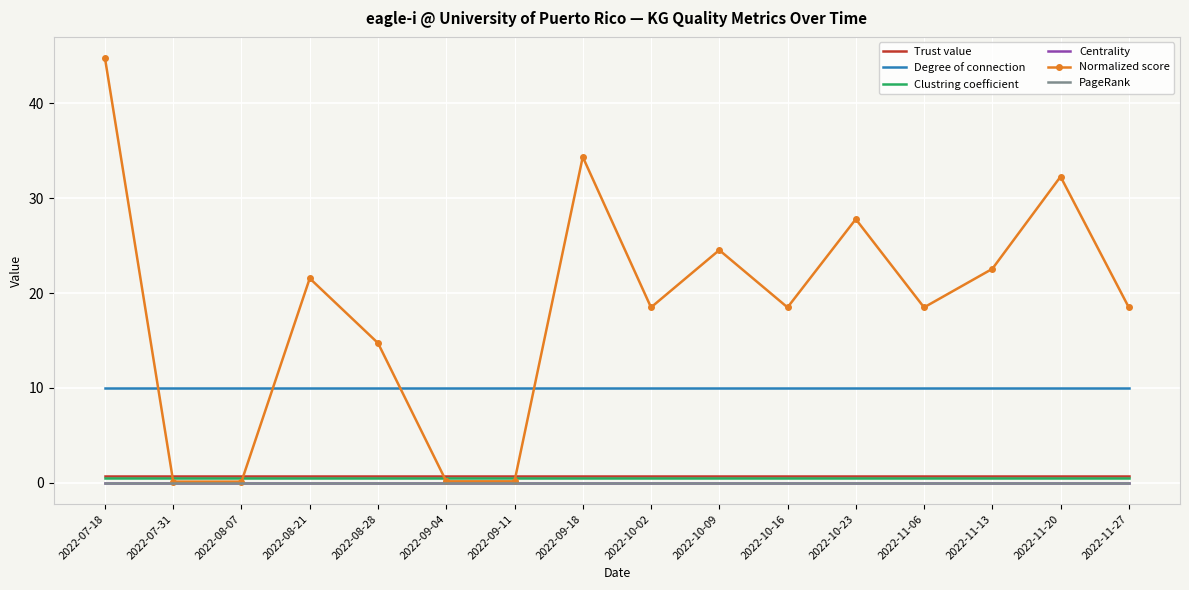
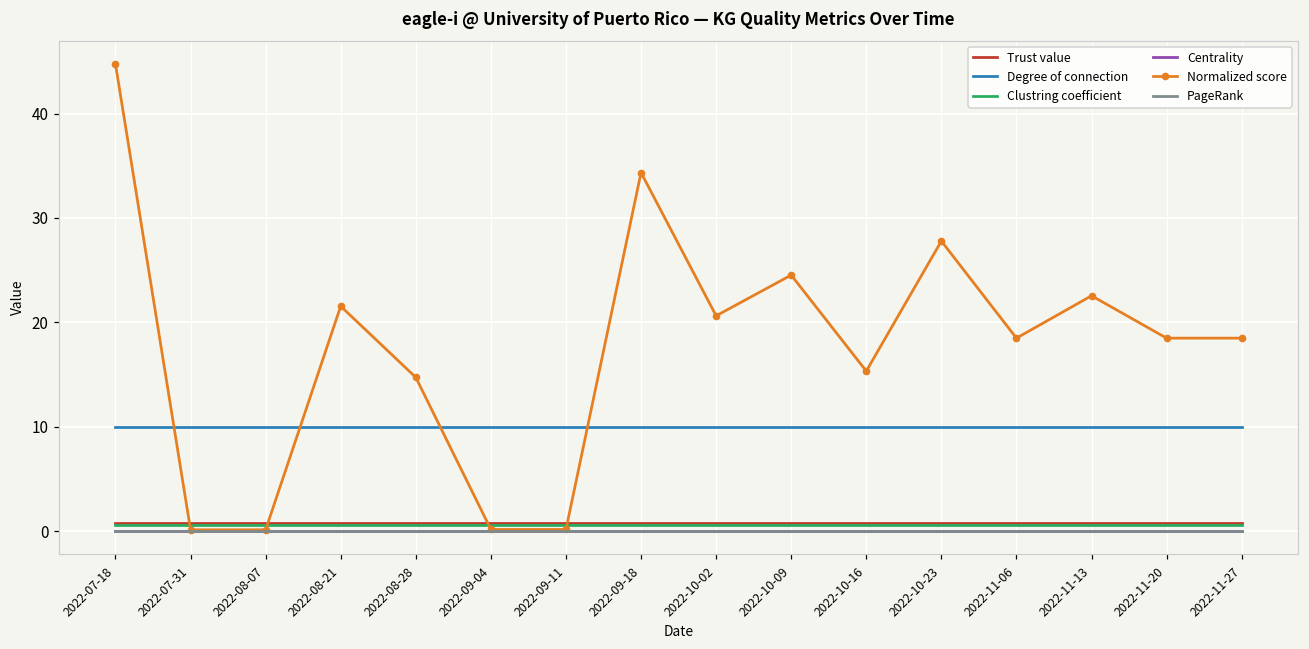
  {
    "Degree of connection": {
      "2022-07-18": 10,
      "2022-07-31": 10,
      "2022-08-07": 10,
      "2022-08-21": 10,
      "2022-08-28": 10,
      "2022-09-04": 10,
      "2022-09-11": 10,
      "2022-09-18": 10,
      "2022-10-02": 10,
      "2022-10-09": 10,
      "2022-10-16": 10,
      "2022-10-23": 10,
      "2022-11-06": 10,
      "2022-11-13": 10,
      "2022-11-20": 10,
      "2022-11-27": 10
    },
    "PageRank": {
      "2022-07-18": 0,
      "2022-08-21": 0,
      "2022-08-28": 0,
      "2022-09-18": 0,
      "2022-10-02": 0,
      "2022-10-09": 0,
      "2022-10-16": 0,
      "2022-10-23": 0,
      "2022-11-06": 0,
      "2022-11-13": 0,
      "2022-11-20": 0,
      "2022-11-27": 0
    },
    "Normalized score": {
      "2022-07-18": 45,
      "2022-08-21": 22,
      "2022-08-28": 15,
      "2022-09-18": 34,
-     "2022-10-02": 18,
+     "2022-10-02": 21,
      "2022-10-09": 25,
-     "2022-10-16": 18,
+     "2022-10-16": 15,
      "2022-10-23": 28,
      "2022-11-06": 18,
      "2022-11-13": 23,
-     "2022-11-20": 32,
+     "2022-11-20": 18,
      "2022-11-27": 18
    }
  }
